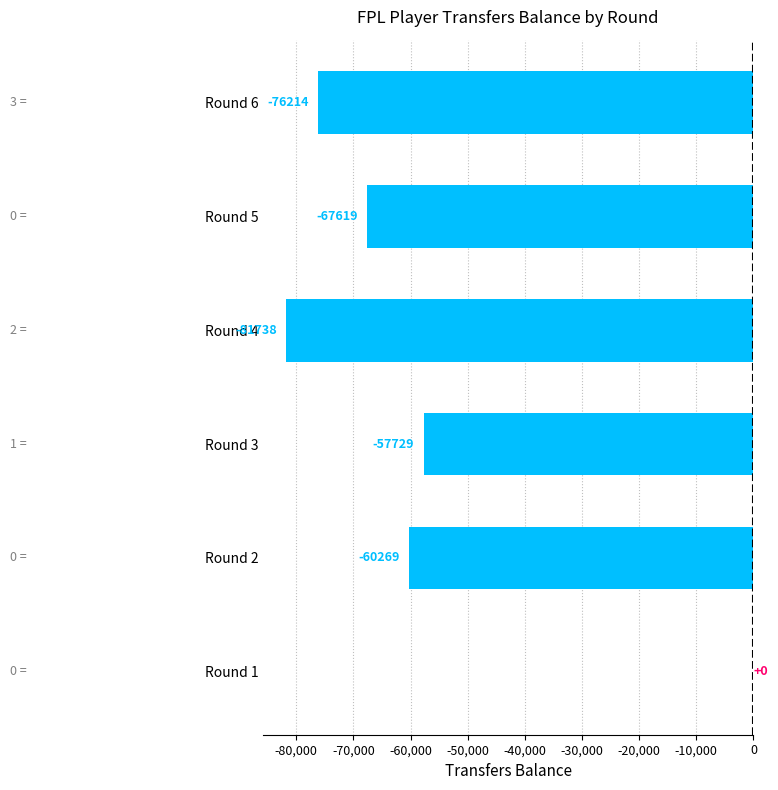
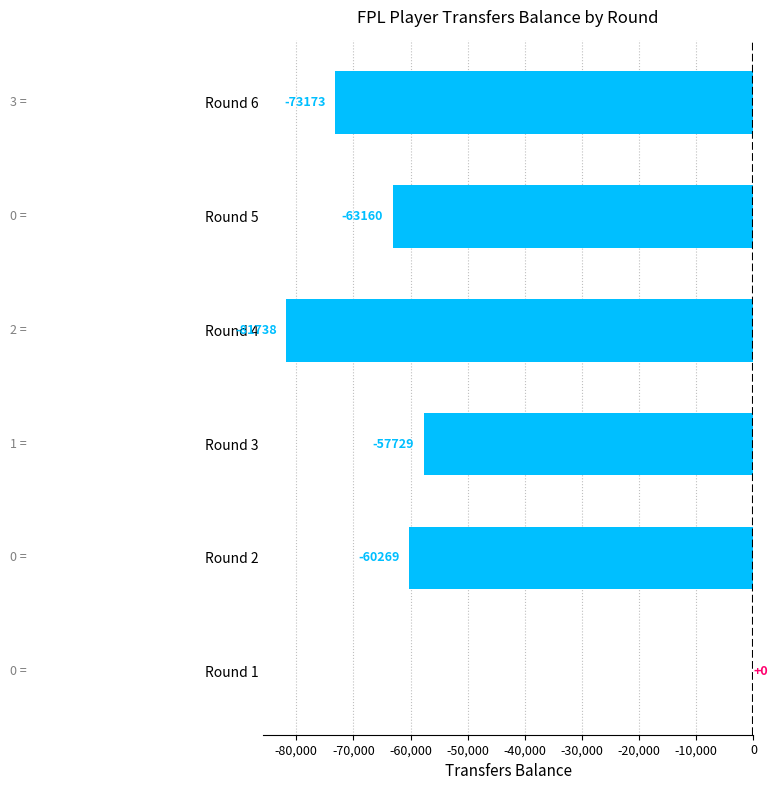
  {
-   "Round 6": "-76214",
-   "Round 5": "-67619",
+   "Round 6": "-73173",
+   "Round 5": "-63160",
    "Round 4": "-81738",
    "Round 3": "-57729",
    "Round 2": "-60269",
    "Round 1": "+0"
  }
